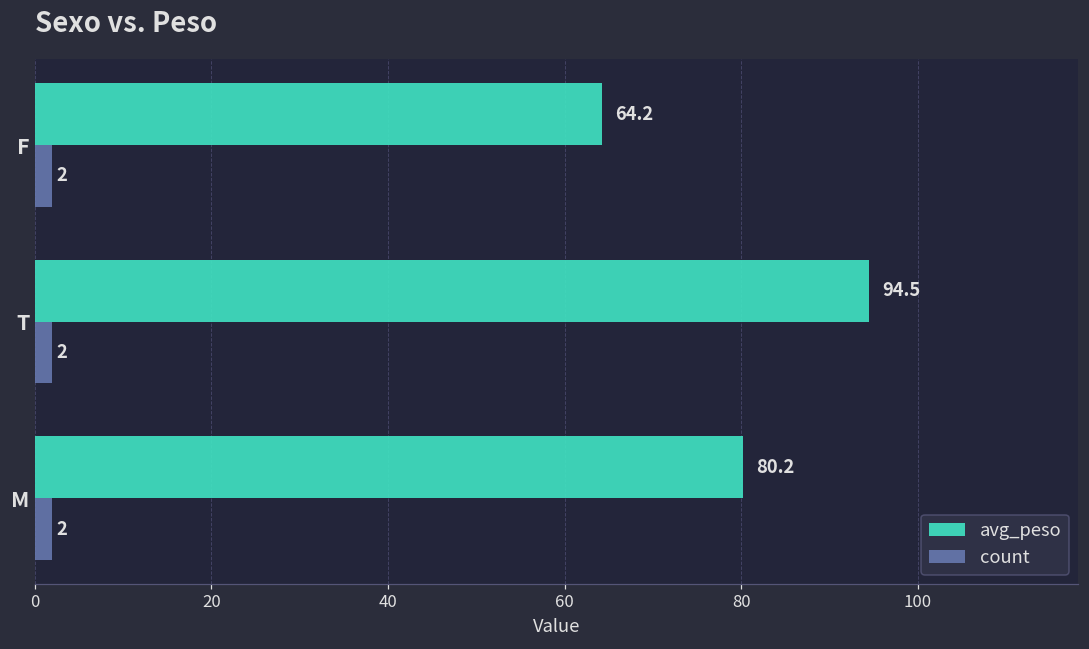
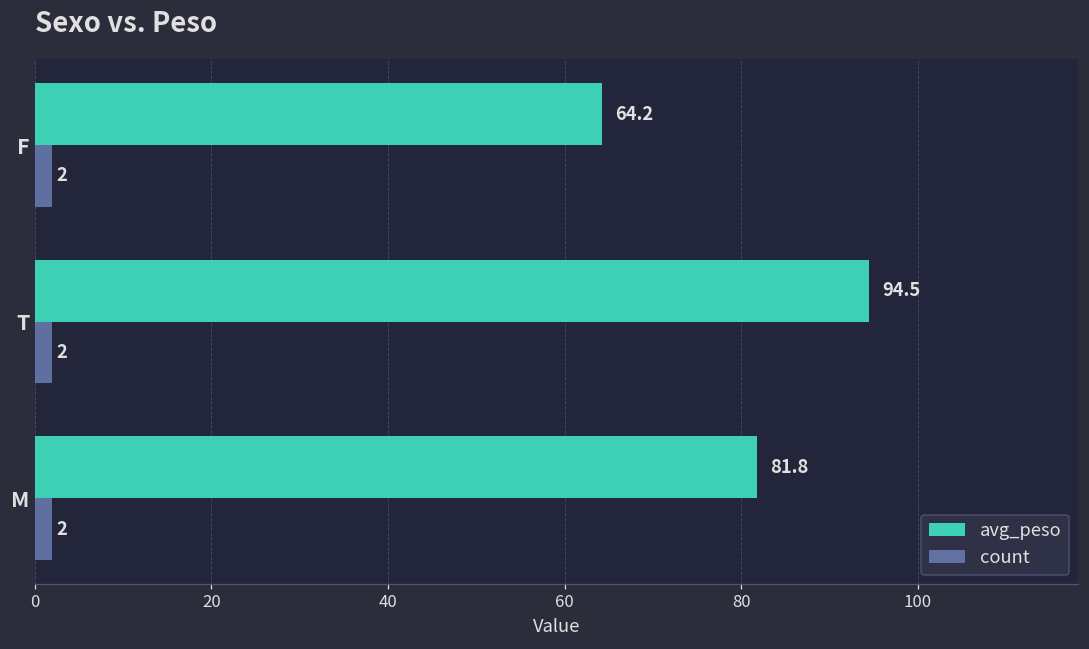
  {
    "avg_peso": {
      "F": 64.2,
      "T": 94.5,
-     "M": 80.2
+     "M": 81.8
    },
    "count": {
      "F": 2,
      "T": 2,
      "M": 2
    }
  }
